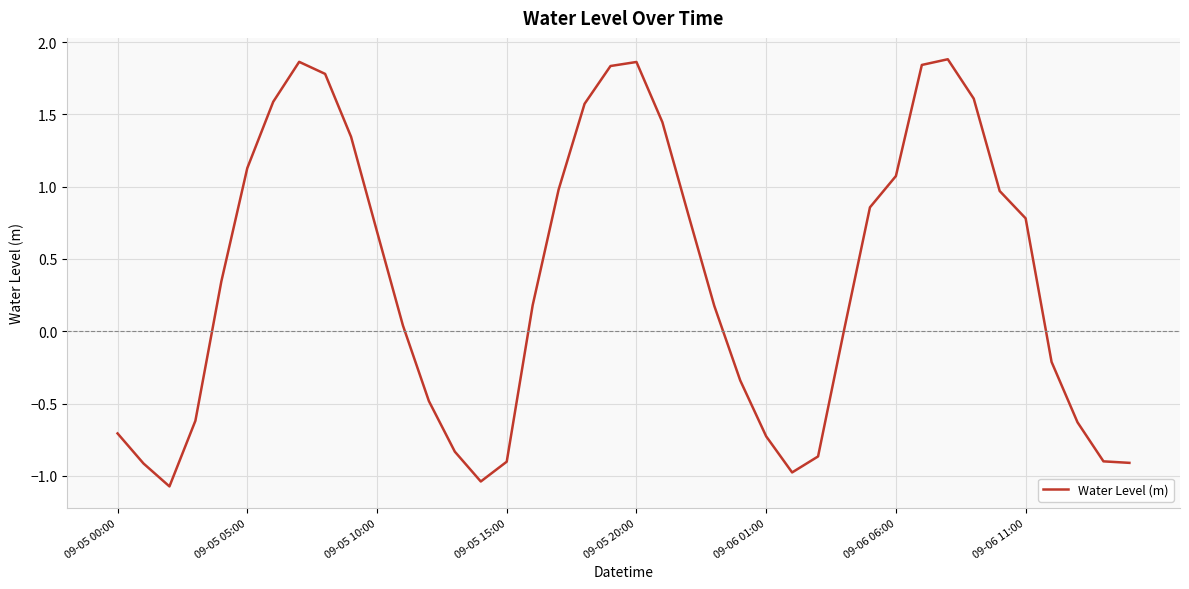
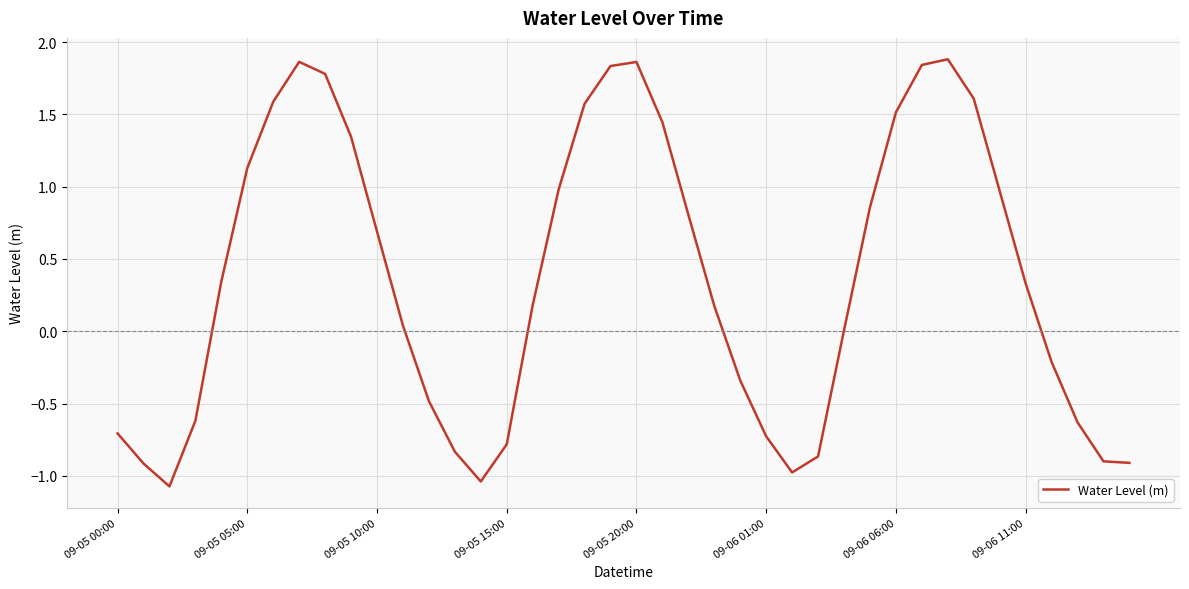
  {
    "09-05 00:00": -0.71,
    "09-05 05:00": 1.13,
    "09-05 10:00": 0.69,
-   "09-05 15:00": -0.90,
+   "09-05 15:00": -0.78,
    "09-05 20:00": 1.86,
    "09-06 01:00": -0.73,
-   "09-06 06:00": 1.07,
-   "09-06 11:00": 0.78
+   "09-06 06:00": 1.51,
+   "09-06 11:00": 0.33
  }
